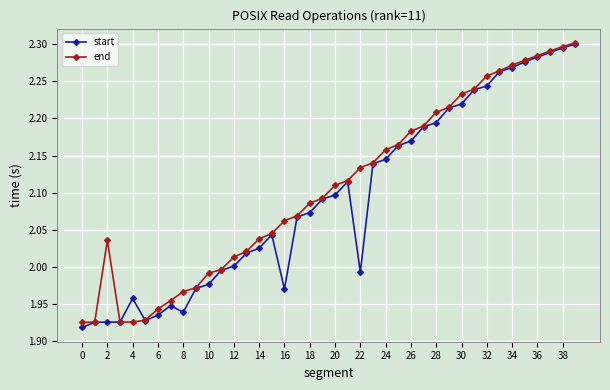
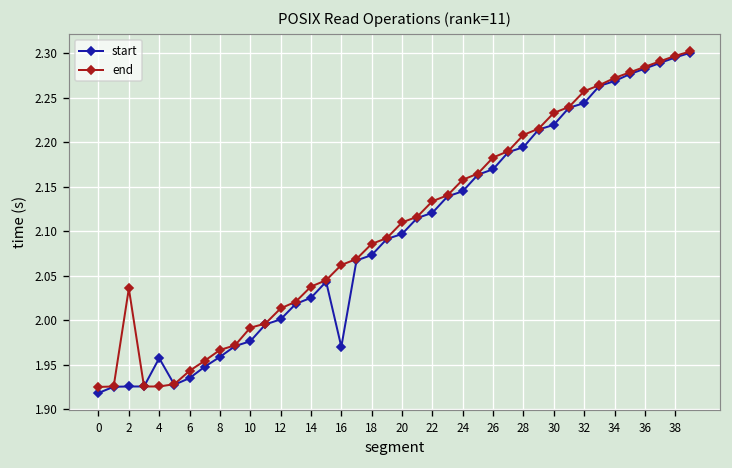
  {
    "start": {
      "0": 1.92,
      "2": 1.93,
      "4": 1.96,
      "6": 1.93,
-     "8": 1.94,
+     "8": 1.96,
      "10": 1.98,
      "12": 2.00,
      "14": 2.03,
      "16": 1.97,
      "18": 2.07,
      "20": 2.10,
-     "22": 1.99,
+     "22": 2.12,
      "24": 2.14,
      "26": 2.17,
      "28": 2.19,
      "30": 2.22,
      "32": 2.24,
      "34": 2.27
    },
    "end": {
      "0": 1.93,
      "2": 2.04,
      "4": 1.93,
      "6": 1.94,
      "8": 1.97,
      "10": 1.99,
      "12": 2.01,
      "14": 2.04,
      "16": 2.06,
      "18": 2.09,
      "20": 2.11,
      "22": 2.13,
      "24": 2.16,
      "26": 2.18,
      "28": 2.21,
      "30": 2.23,
      "32": 2.26,
      "34": 2.27
    }
  }
